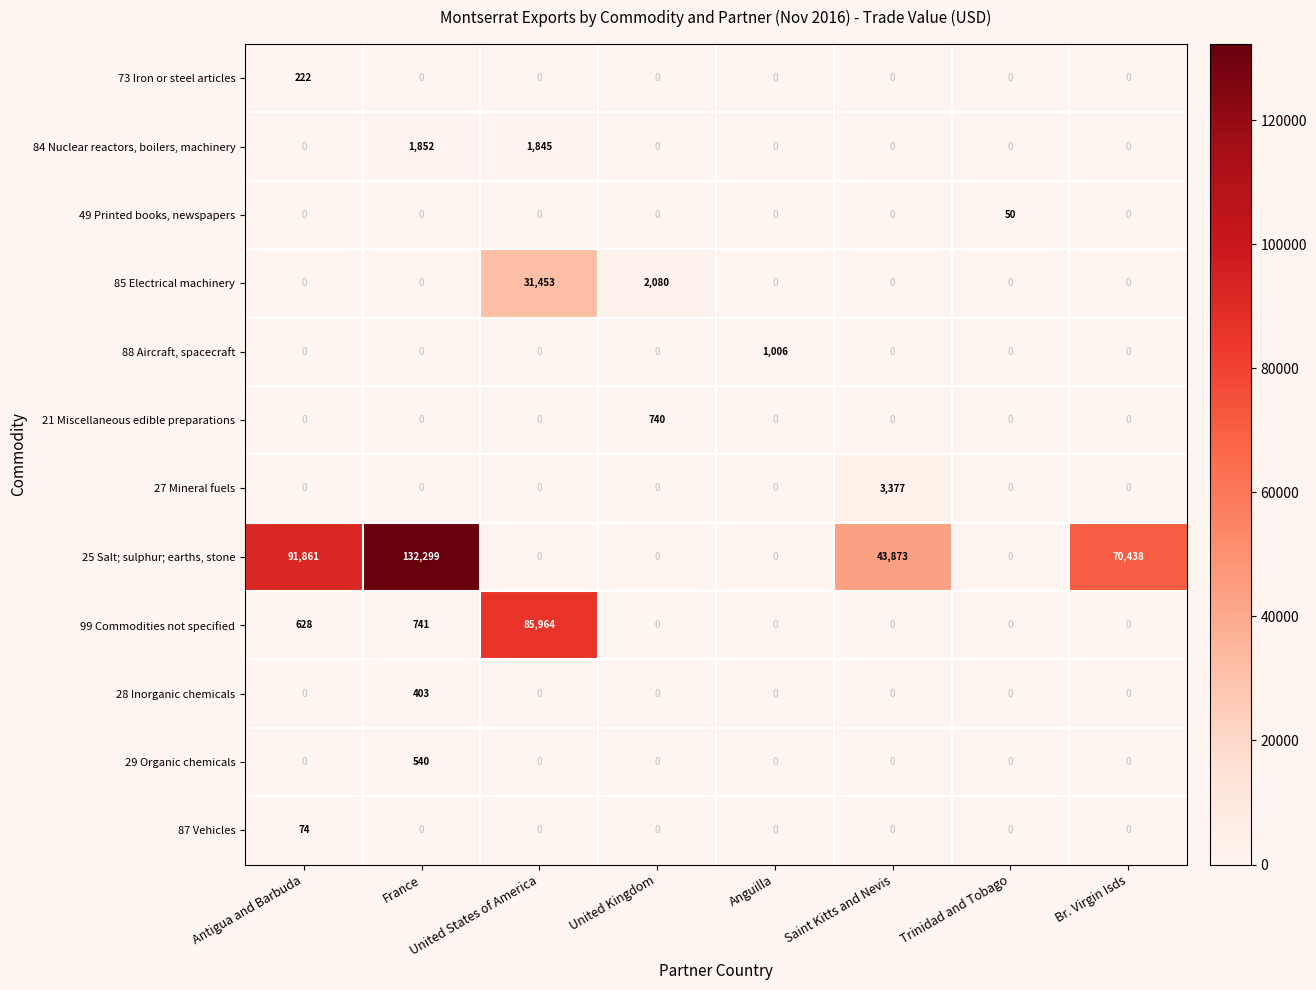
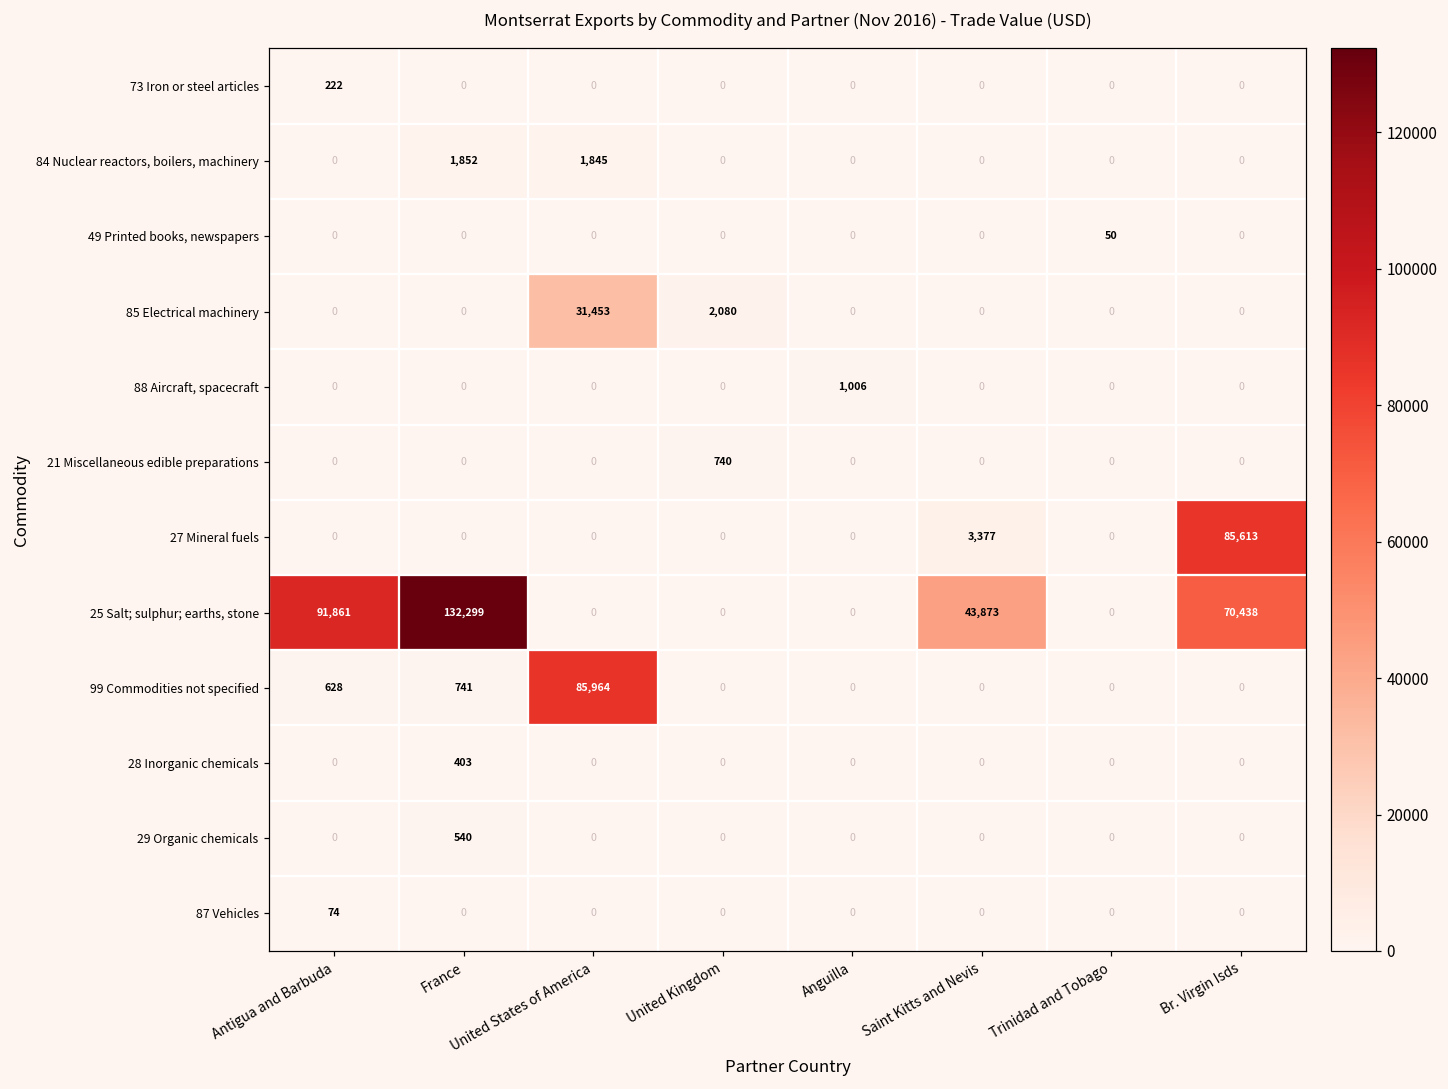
  {
    "73 Iron or steel articles": {
      "Antigua and Barbuda": "222",
      "France": "0",
      "United States of America": "0",
      "United Kingdom": "0",
      "Anguilla": "0",
      "Saint Kitts and Nevis": "0",
      "Trinidad and Tobago": "0",
      "Br. Virgin Isds": "0"
    },
    "84 Nuclear reactors, boilers, machinery": {
      "Antigua and Barbuda": "0",
      "France": "1,852",
      "United States of America": "1,845",
      "United Kingdom": "0",
      "Anguilla": "0",
      "Saint Kitts and Nevis": "0",
      "Trinidad and Tobago": "0",
      "Br. Virgin Isds": "0"
    },
    "49 Printed books, newspapers": {
      "Antigua and Barbuda": "0",
      "France": "0",
      "United States of America": "0",
      "United Kingdom": "0",
      "Anguilla": "0",
      "Saint Kitts and Nevis": "0",
      "Trinidad and Tobago": "50",
      "Br. Virgin Isds": "0"
    },
    "85 Electrical machinery": {
      "Antigua and Barbuda": "0",
      "France": "0",
      "United States of America": "31,453",
      "United Kingdom": "2,080",
      "Anguilla": "0",
      "Saint Kitts and Nevis": "0",
      "Trinidad and Tobago": "0",
      "Br. Virgin Isds": "0"
    },
    "88 Aircraft, spacecraft": {
      "Antigua and Barbuda": "0",
      "France": "0",
      "United States of America": "0",
      "United Kingdom": "0",
      "Anguilla": "1,006",
      "Saint Kitts and Nevis": "0",
      "Trinidad and Tobago": "0",
      "Br. Virgin Isds": "0"
    },
    "21 Miscellaneous edible preparations": {
      "Antigua and Barbuda": "0",
      "France": "0",
      "United States of America": "0",
      "United Kingdom": "740",
      "Anguilla": "0",
      "Saint Kitts and Nevis": "0",
      "Trinidad and Tobago": "0",
      "Br. Virgin Isds": "0"
    },
    "27 Mineral fuels": {
      "Antigua and Barbuda": "0",
      "France": "0",
      "United States of America": "0",
      "United Kingdom": "0",
      "Anguilla": "0",
      "Saint Kitts and Nevis": "3,377",
      "Trinidad and Tobago": "0",
-     "Br. Virgin Isds": "0"
+     "Br. Virgin Isds": "85,613"
    },
    "25 Salt; sulphur; earths, stone": {
      "Antigua and Barbuda": "91,861",
      "France": "132,299",
      "United States of America": "0",
      "United Kingdom": "0",
      "Anguilla": "0",
      "Saint Kitts and Nevis": "43,873",
      "Trinidad and Tobago": "0",
      "Br. Virgin Isds": "70,438"
    },
    "99 Commodities not specified": {
      "Antigua and Barbuda": "628",
      "France": "741",
      "United States of America": "85,964",
      "United Kingdom": "0",
      "Anguilla": "0",
      "Saint Kitts and Nevis": "0",
      "Trinidad and Tobago": "0",
      "Br. Virgin Isds": "0"
    },
    "28 Inorganic chemicals": {
      "Antigua and Barbuda": "0",
      "France": "403",
      "United States of America": "0",
      "United Kingdom": "0",
      "Anguilla": "0",
      "Saint Kitts and Nevis": "0",
      "Trinidad and Tobago": "0",
      "Br. Virgin Isds": "0"
    },
    "29 Organic chemicals": {
      "Antigua and Barbuda": "0",
      "France": "540",
      "United States of America": "0",
      "United Kingdom": "0",
      "Anguilla": "0",
      "Saint Kitts and Nevis": "0",
      "Trinidad and Tobago": "0",
      "Br. Virgin Isds": "0"
    },
    "87 Vehicles": {
      "Antigua and Barbuda": "74",
      "France": "0",
      "United States of America": "0",
      "United Kingdom": "0",
      "Anguilla": "0",
      "Saint Kitts and Nevis": "0",
      "Trinidad and Tobago": "0",
      "Br. Virgin Isds": "0"
    }
  }
